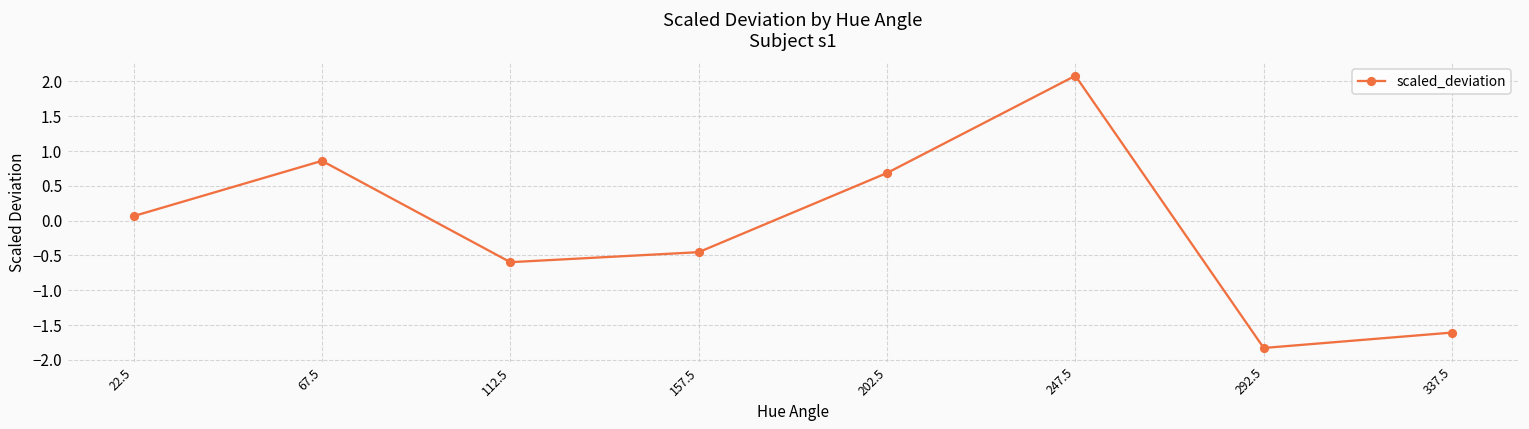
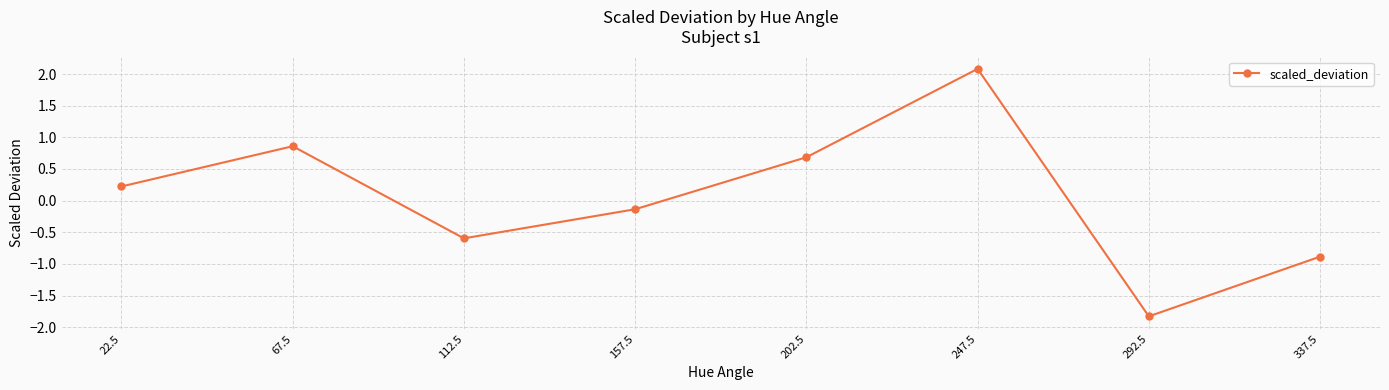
  {
-   "22.5": 0.1,
+   "22.5": 0.2,
    "67.5": 0.9,
    "112.5": -0.6,
-   "157.5": -0.5,
+   "157.5": -0.1,
    "202.5": 0.7,
    "247.5": 2.1,
    "292.5": -1.8,
-   "337.5": -1.6
+   "337.5": -0.9
  }
